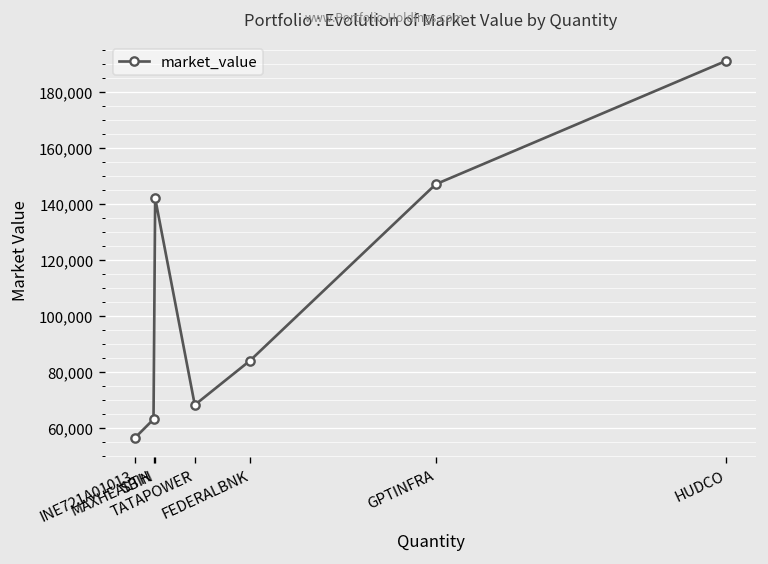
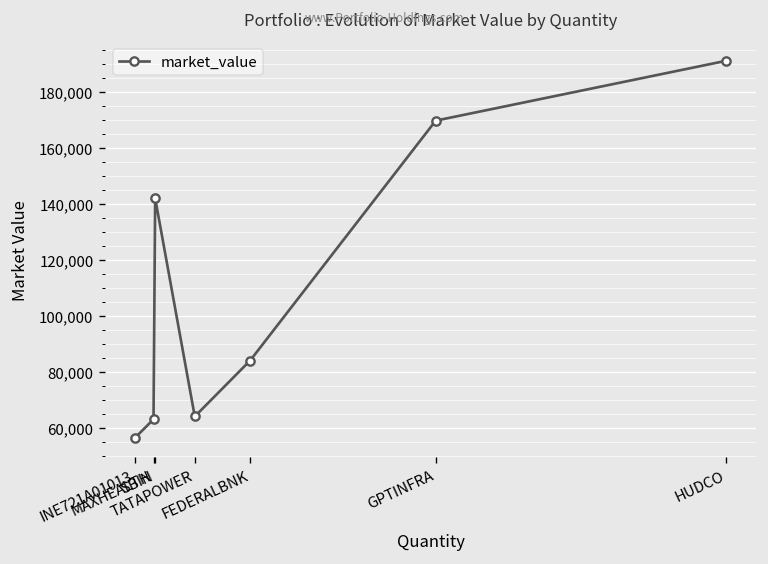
  {
    "INE721A01013": "56,000",
    "MAXHEALTH": "63,000",
    "SBIN": "142,000",
-   "TATAPOWER": "68,000",
+   "TATAPOWER": "64,000",
    "FEDERALBNK": "84,000",
-   "GPTINFRA": "147,000",
+   "GPTINFRA": "170,000",
    "HUDCO": "191,000"
  }
